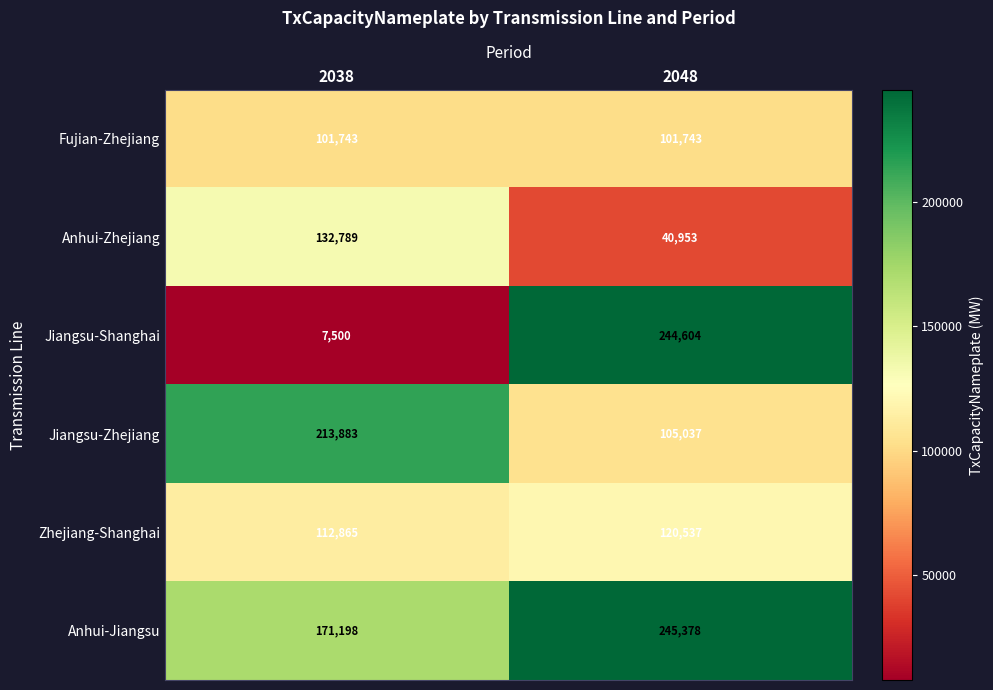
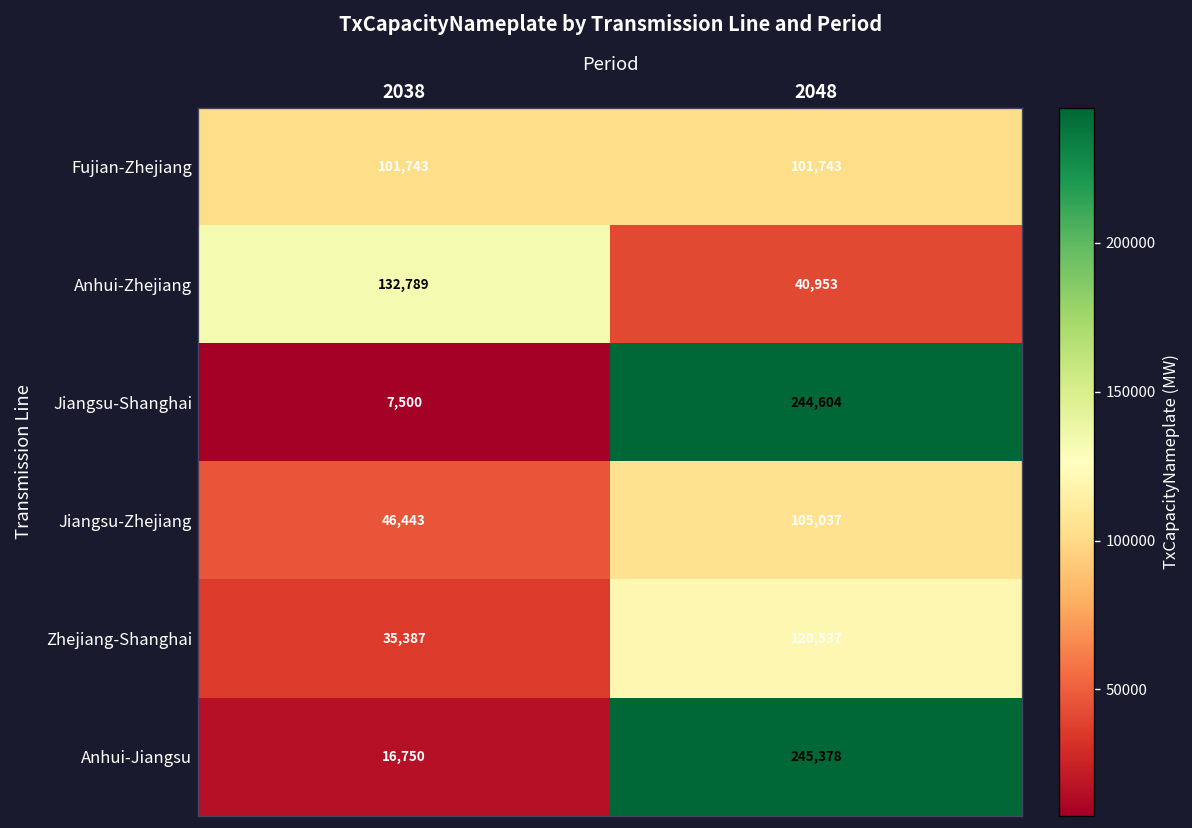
  {
    "Fujian-Zhejiang": {
      "2038": "101,743",
      "2048": "101,743"
    },
    "Anhui-Zhejiang": {
      "2038": "132,789",
      "2048": "40,953"
    },
    "Jiangsu-Shanghai": {
      "2038": "7,500",
      "2048": "244,604"
    },
    "Jiangsu-Zhejiang": {
-     "2038": "213,883",
+     "2038": "46,443",
      "2048": "105,037"
    },
    "Zhejiang-Shanghai": {
-     "2038": "112,865",
+     "2038": "35,387",
      "2048": "120,537"
    },
    "Anhui-Jiangsu": {
-     "2038": "171,198",
+     "2038": "16,750",
      "2048": "245,378"
    }
  }
